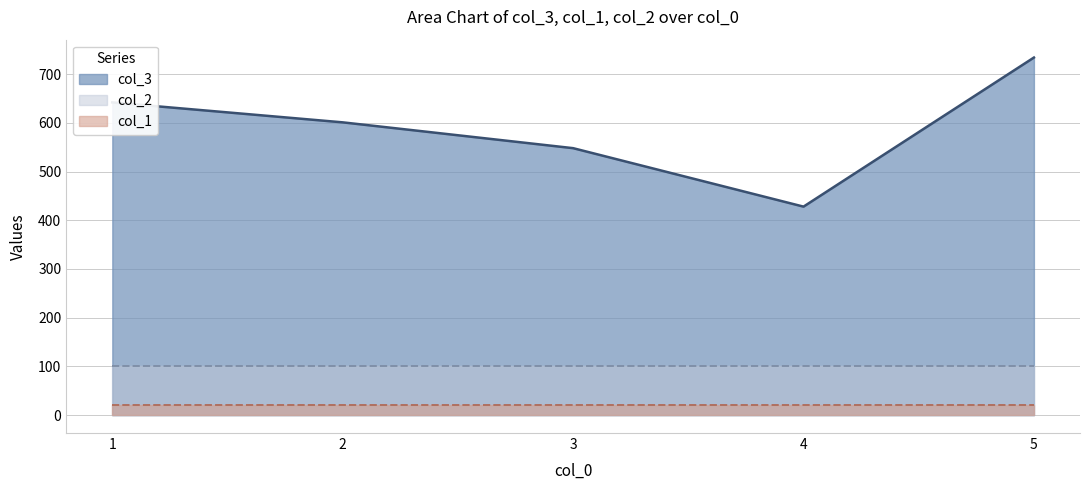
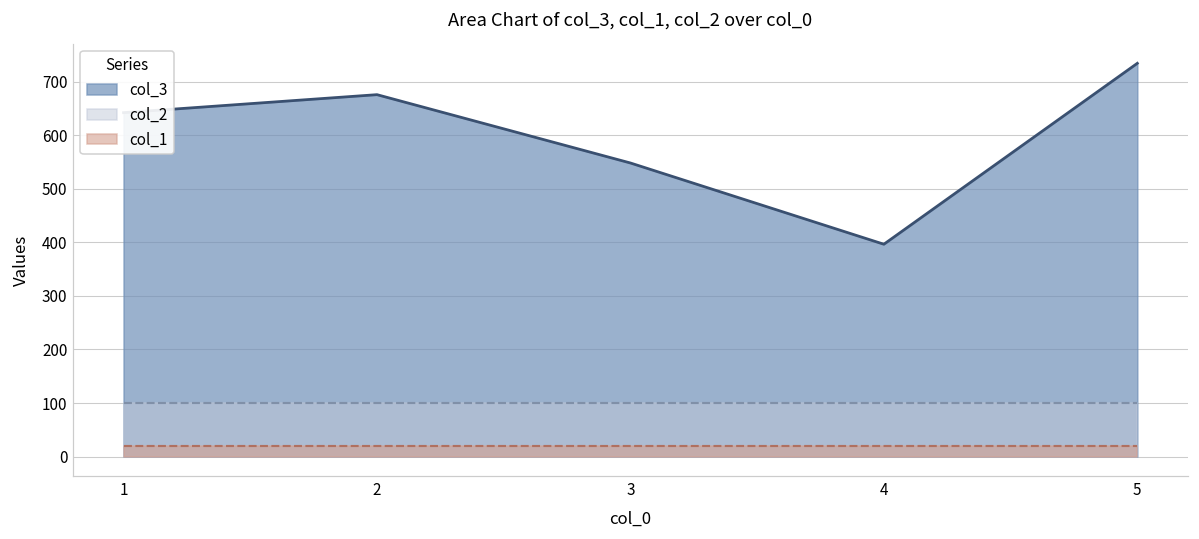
  {
    "col_3": {
-     "2": 600,
+     "2": 680,
      "3": 550,
-     "4": 430,
+     "4": 400,
      "5": 730
    },
    "col_2": {
      "1": 100,
      "2": 100,
      "3": 100,
      "4": 100,
      "5": 100
    },
    "col_1": {
      "1": 20,
      "2": 20,
      "3": 20,
      "4": 20,
      "5": 20
    }
  }
